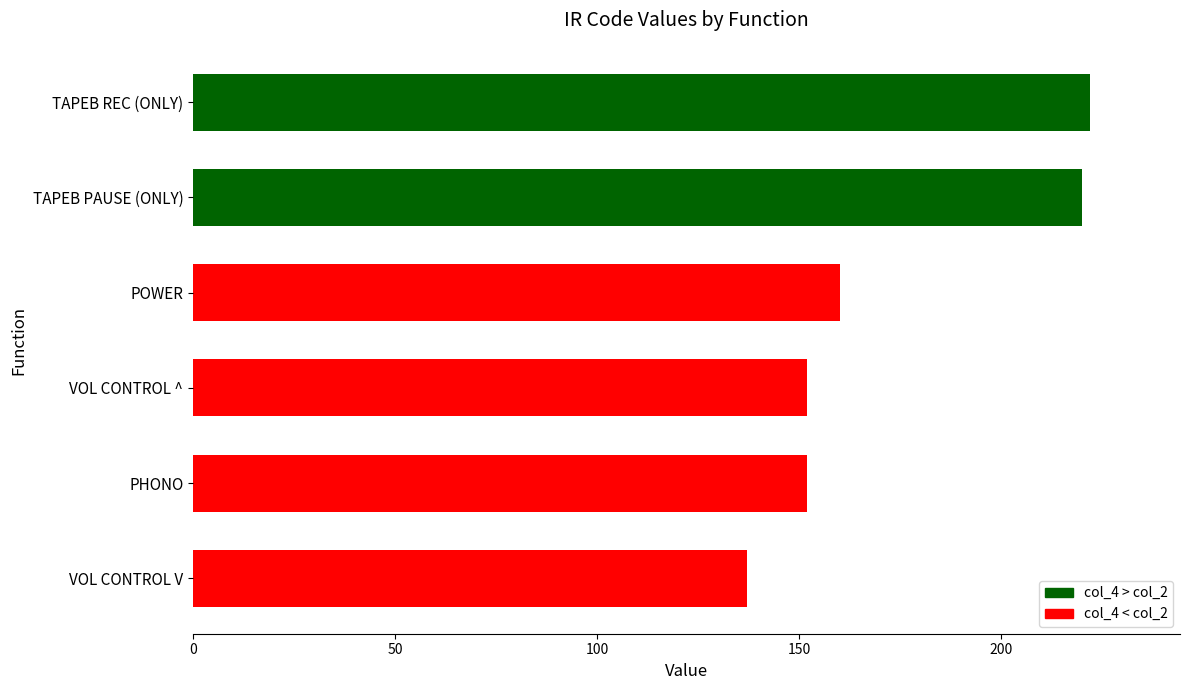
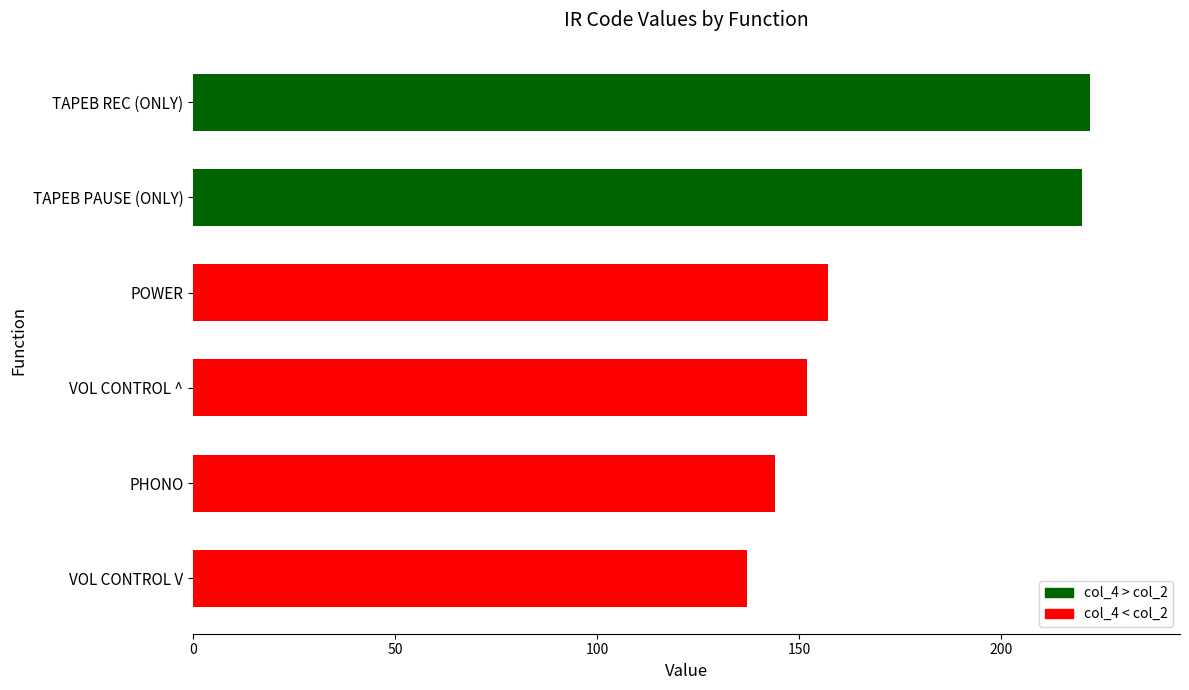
  {
    "TAPEB REC (ONLY)": 222,
    "TAPEB PAUSE (ONLY)": 220,
-   "POWER": 160,
+   "POWER": 157,
    "VOL CONTROL ^": 152,
-   "PHONO": 152,
+   "PHONO": 144,
    "VOL CONTROL V": 137
  }
